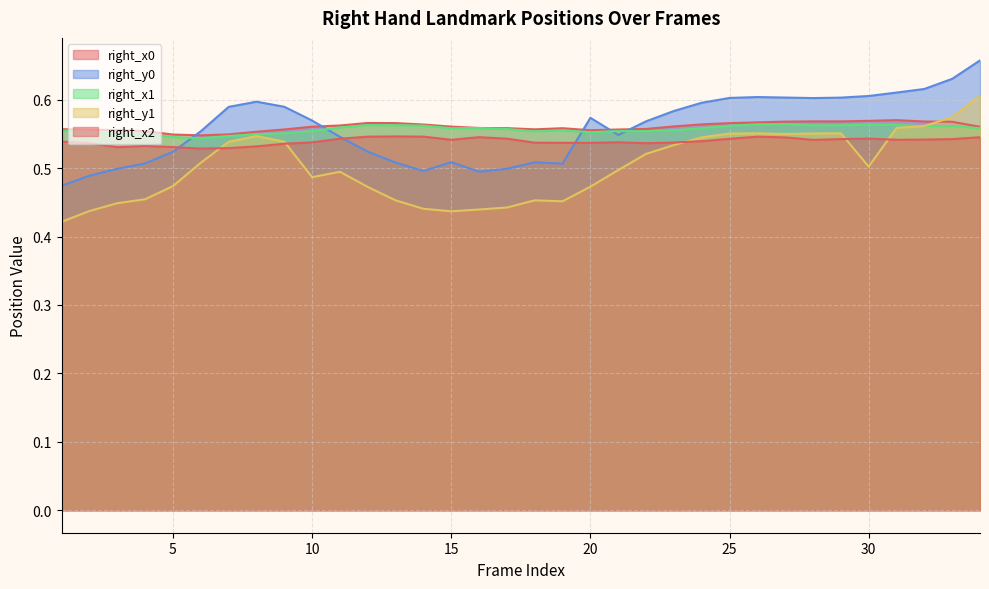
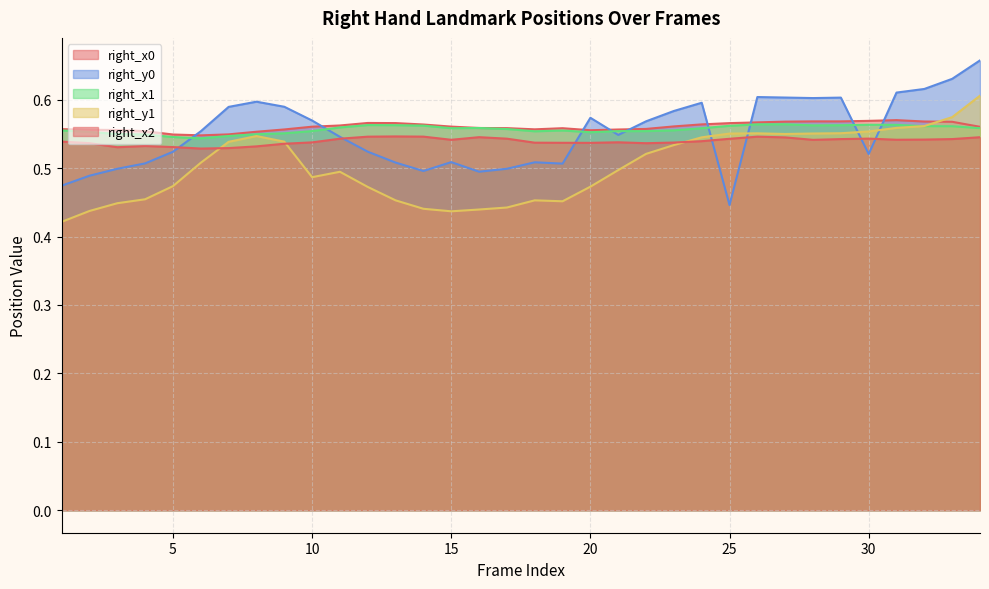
  {
    "right_y0": {
      "5": 0.52,
      "10": 0.57,
      "15": 0.51,
      "20": 0.57,
-     "25": 0.60,
-     "30": 0.61
+     "25": 0.45,
+     "30": 0.52
    },
    "right_x1": {
      "10": 0.55,
      "25": 0.56,
      "30": 0.56
    },
    "right_y1": {
      "5": 0.47,
      "10": 0.49,
      "15": 0.44,
      "20": 0.47,
      "25": 0.55,
-     "30": 0.50
+     "30": 0.55
    }
  }
